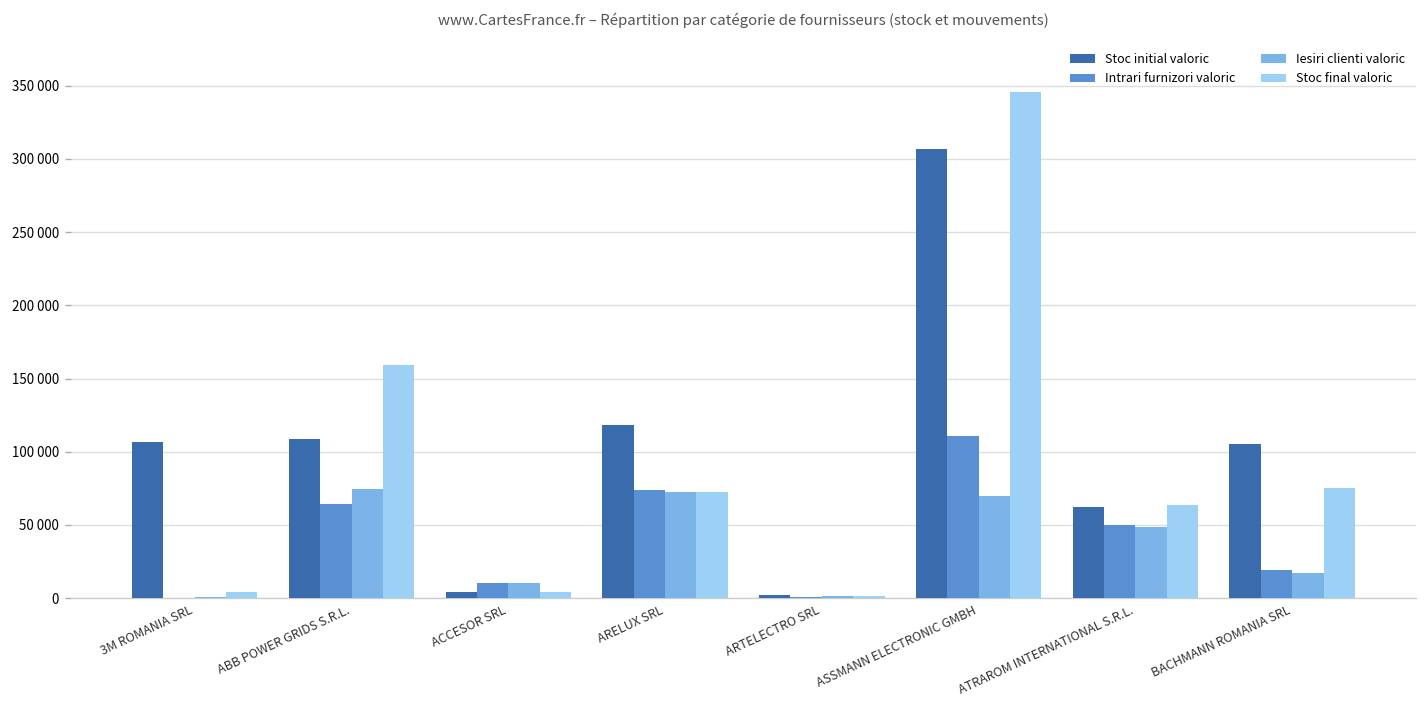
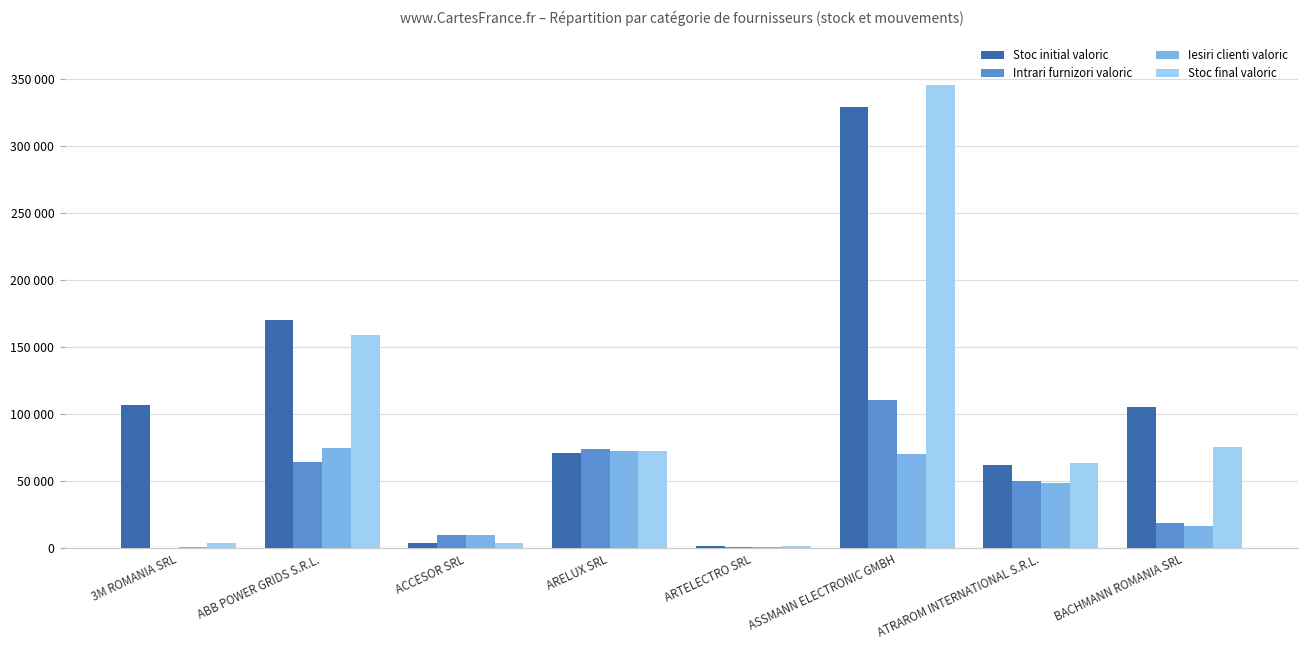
  {
    "Stoc initial valoric": {
      "3M ROMANIA SRL": 107000,
-     "ABB POWER GRIDS S.R.L.": 109000,
+     "ABB POWER GRIDS S.R.L.": 170000,
      "ACCESOR SRL": 4000,
-     "ARELUX SRL": 118000,
-     "ASSMANN ELECTRONIC GMBH": 307000,
+     "ARELUX SRL": 71000,
+     "ASSMANN ELECTRONIC GMBH": 329000,
      "ATRAROM INTERNATIONAL S.R.L.": 62000,
      "BACHMANN ROMANIA SRL": 105000
    }
  }
